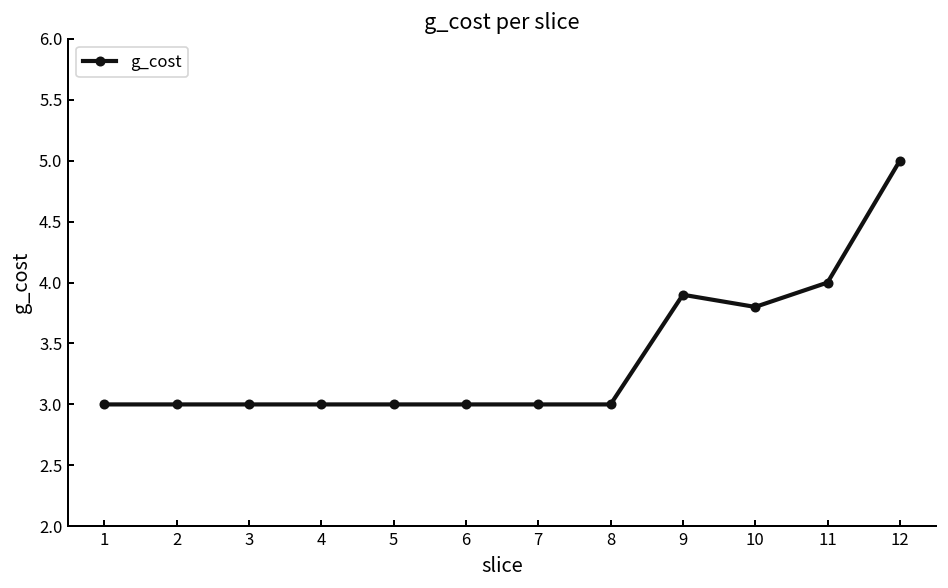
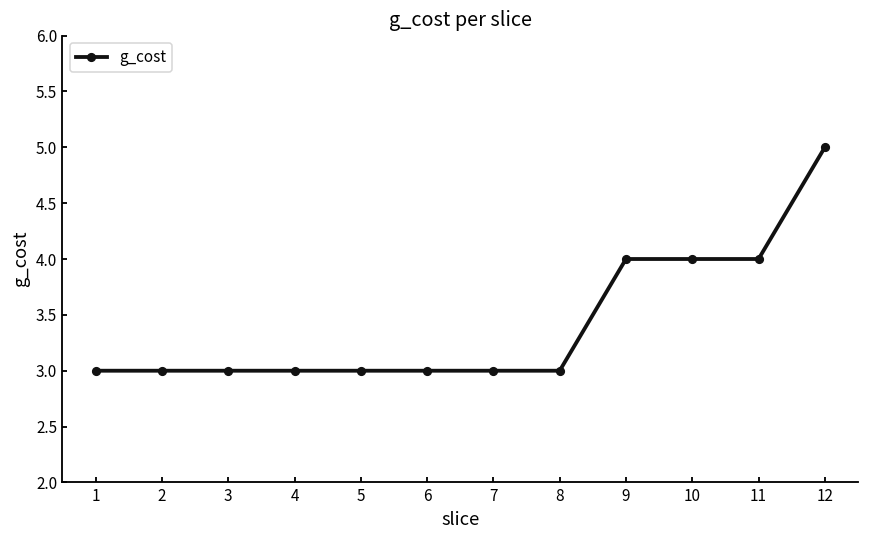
  {
    "1": 3.0,
    "2": 3.0,
    "3": 3.0,
    "4": 3.0,
    "5": 3.0,
    "6": 3.0,
    "7": 3.0,
    "8": 3.0,
-   "9": 3.9,
-   "10": 3.8,
+   "9": 4.0,
+   "10": 4.0,
    "11": 4.0,
    "12": 5.0
  }
